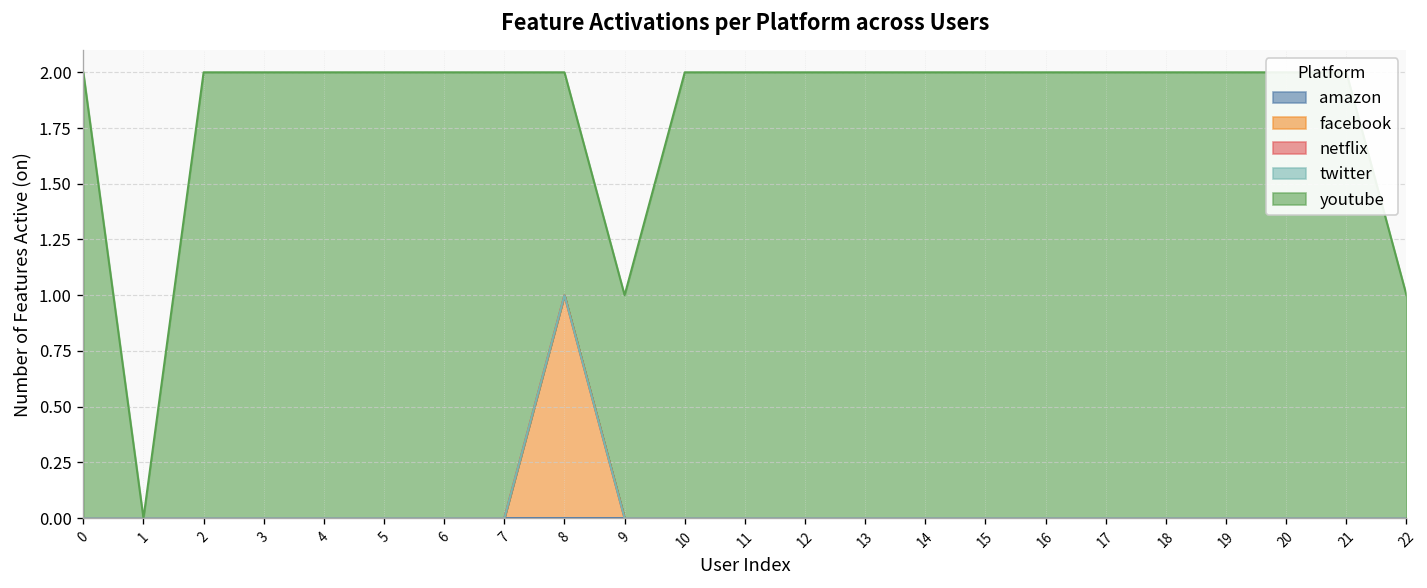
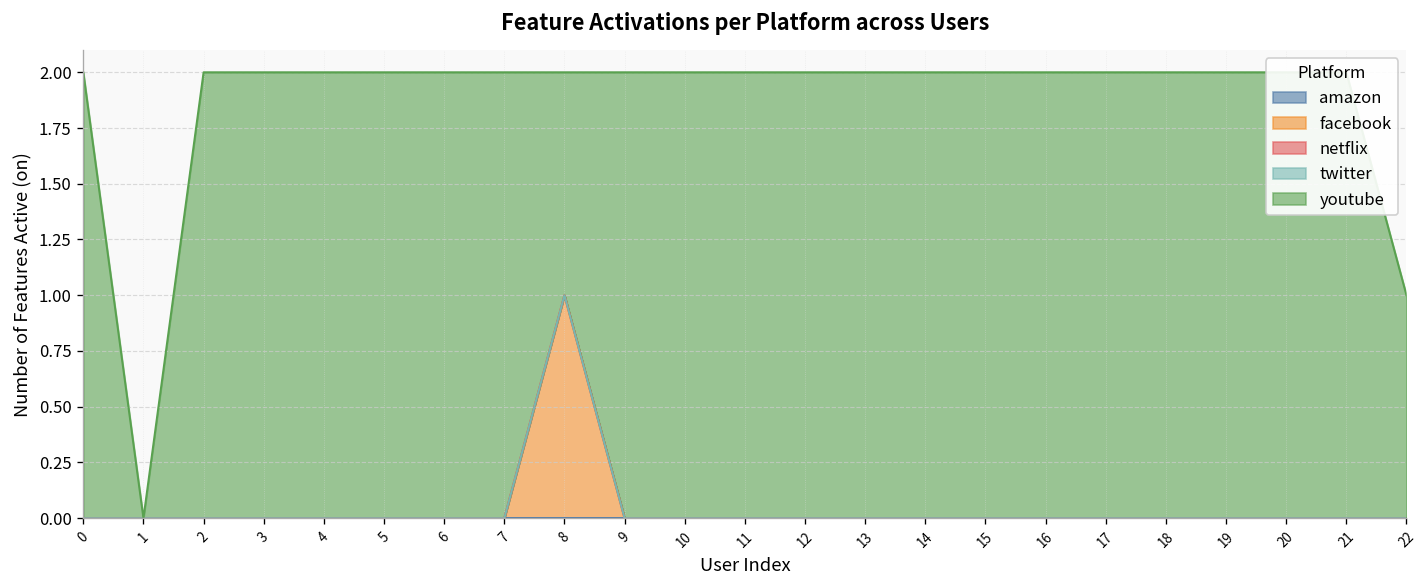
  {
    "amazon": {
      "8": 0
    },
    "twitter": {
      "8": 1
    },
    "youtube": {
      "0": 2,
      "2": 2,
      "3": 2,
      "4": 2,
      "5": 2,
      "6": 2,
      "7": 2,
      "8": 2,
-     "9": 1,
+     "9": 2,
      "10": 2,
      "11": 2,
      "12": 2,
      "13": 2,
      "14": 2,
      "15": 2,
      "16": 2,
      "17": 2,
      "18": 2,
      "19": 2,
      "22": 1
    }
  }
